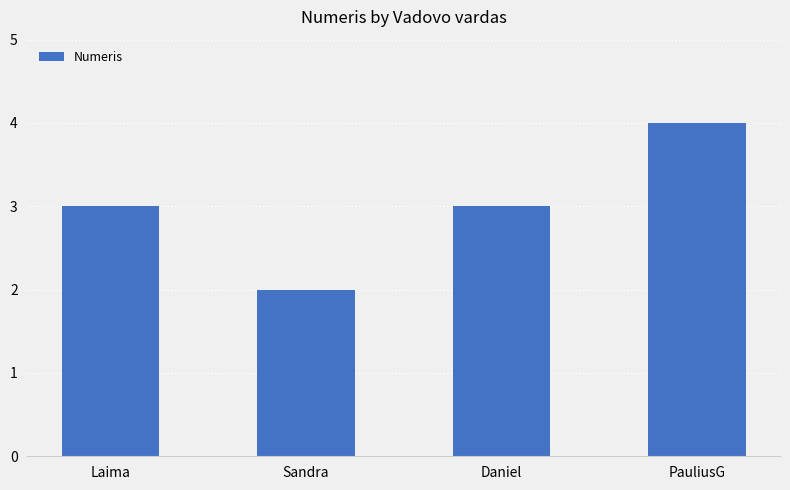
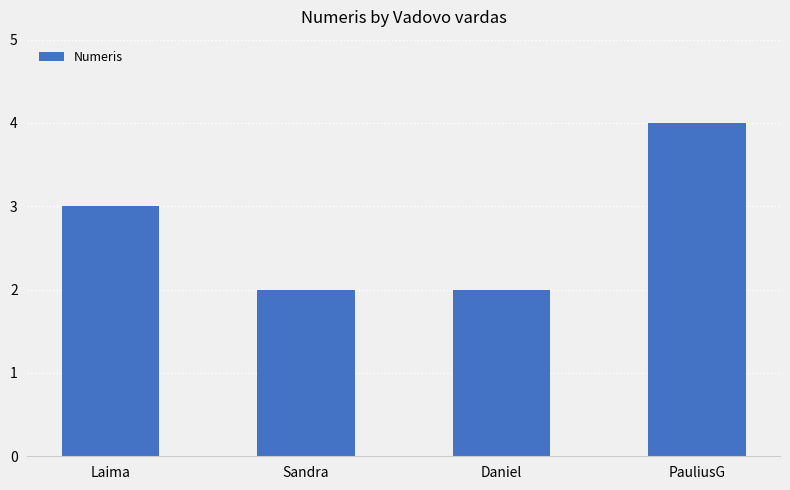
  {
    "Laima": 3,
    "Sandra": 2,
-   "Daniel": 3,
+   "Daniel": 2,
    "PauliusG": 4
  }
